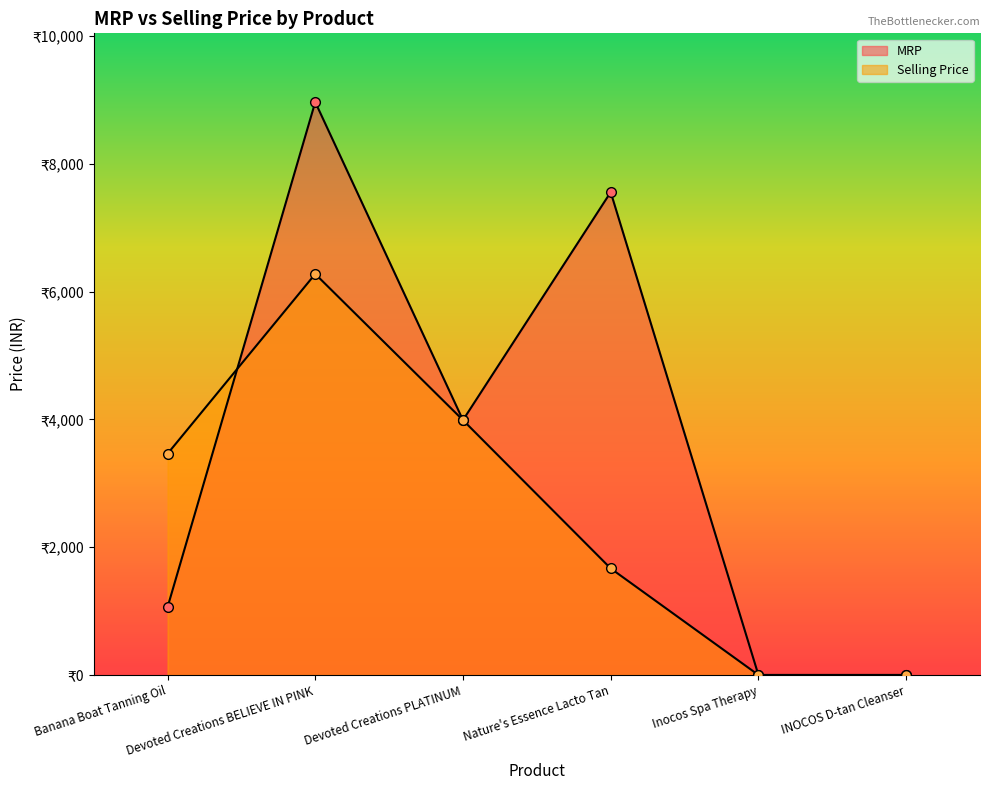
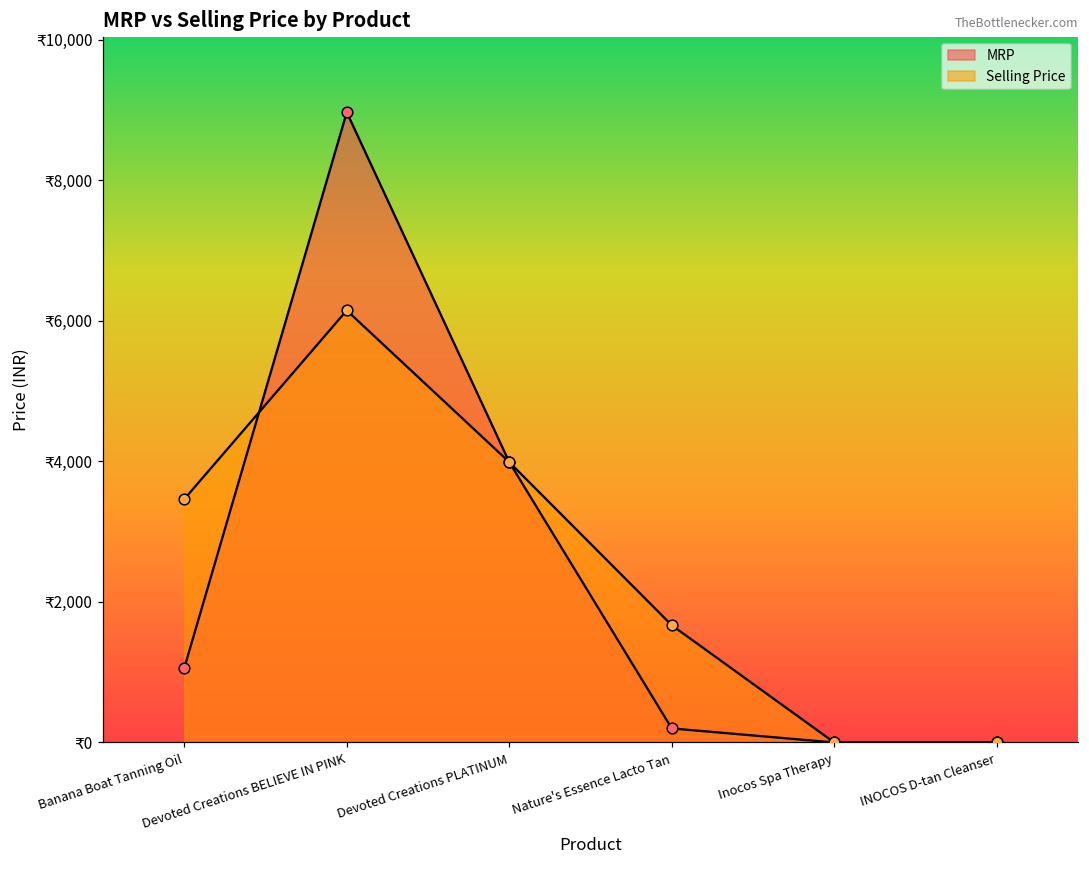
  {
    "MRP": {
      "Banana Boat Tanning Oil": "₹1,100",
      "Devoted Creations BELIEVE IN PINK": "₹9,000",
-     "Nature's Essence Lacto Tan": "₹7,600"
+     "Nature's Essence Lacto Tan": "₹200"
    },
    "Selling Price": {
      "Banana Boat Tanning Oil": "₹3,500",
-     "Devoted Creations BELIEVE IN PINK": "₹6,300",
+     "Devoted Creations BELIEVE IN PINK": "₹6,100",
      "Nature's Essence Lacto Tan": "₹1,700"
    }
  }
